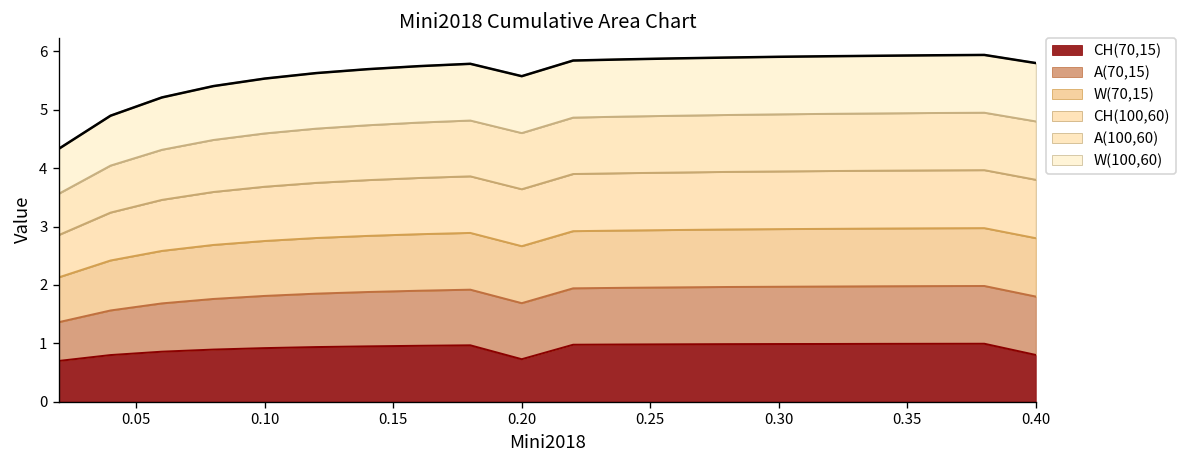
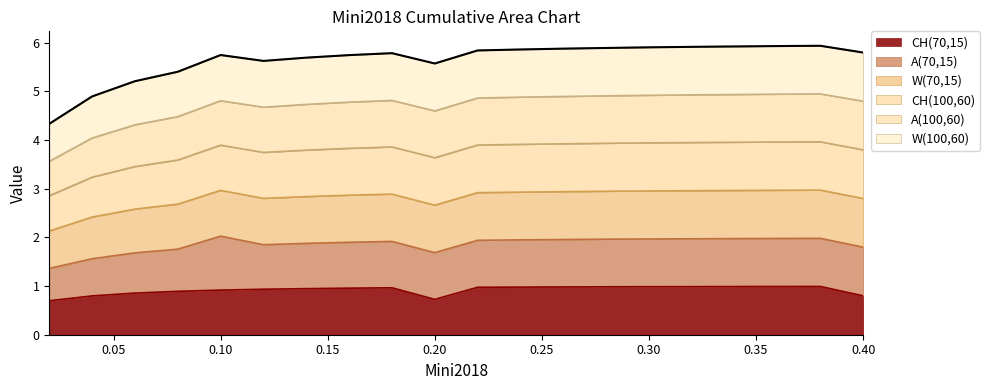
  {
    "CH(70,15)": {
      "0.10": 0.9,
      "0.20": 0.7,
      "0.30": 1.0,
      "0.40": 0.8
    },
    "A(70,15)": {
-     "0.10": 0.9,
+     "0.10": 1.1,
      "0.20": 1.0,
      "0.30": 1.0,
      "0.40": 1.0
    }
  }
